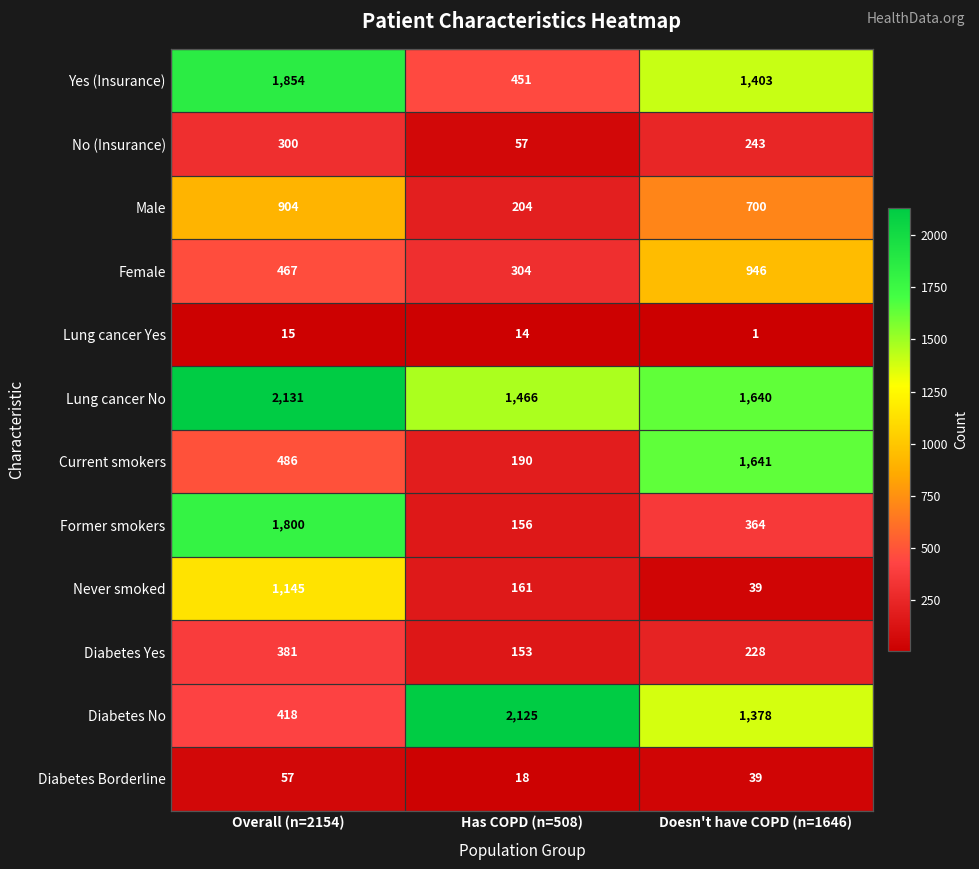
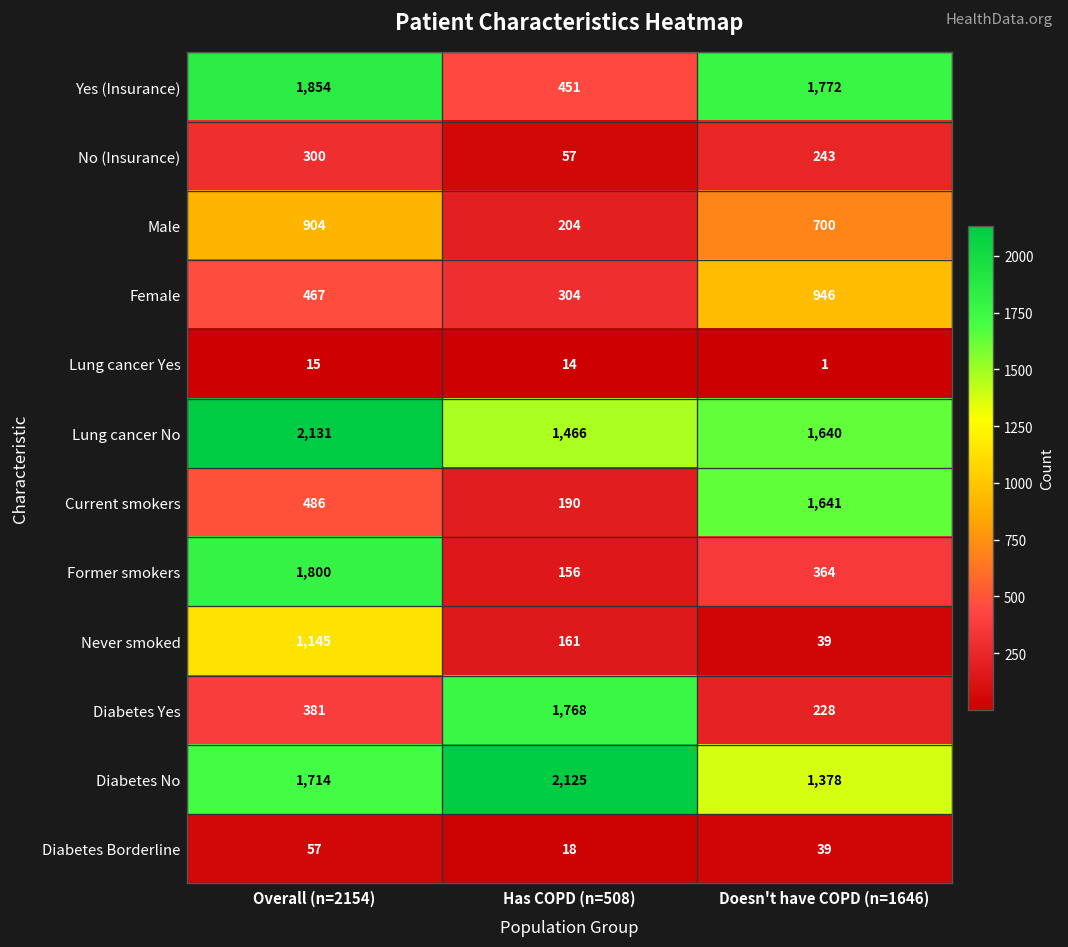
  {
    "Yes (Insurance)": {
      "Overall (n=2154)": "1,854",
      "Has COPD (n=508)": "451",
-     "Doesn't have COPD (n=1646)": "1,403"
+     "Doesn't have COPD (n=1646)": "1,772"
    },
    "No (Insurance)": {
      "Overall (n=2154)": "300",
      "Has COPD (n=508)": "57",
      "Doesn't have COPD (n=1646)": "243"
    },
    "Male": {
      "Overall (n=2154)": "904",
      "Has COPD (n=508)": "204",
      "Doesn't have COPD (n=1646)": "700"
    },
    "Female": {
      "Overall (n=2154)": "467",
      "Has COPD (n=508)": "304",
      "Doesn't have COPD (n=1646)": "946"
    },
    "Lung cancer Yes": {
      "Overall (n=2154)": "15",
      "Has COPD (n=508)": "14",
      "Doesn't have COPD (n=1646)": "1"
    },
    "Lung cancer No": {
      "Overall (n=2154)": "2,131",
      "Has COPD (n=508)": "1,466",
      "Doesn't have COPD (n=1646)": "1,640"
    },
    "Current smokers": {
      "Overall (n=2154)": "486",
      "Has COPD (n=508)": "190",
      "Doesn't have COPD (n=1646)": "1,641"
    },
    "Former smokers": {
      "Overall (n=2154)": "1,800",
      "Has COPD (n=508)": "156",
      "Doesn't have COPD (n=1646)": "364"
    },
    "Never smoked": {
      "Overall (n=2154)": "1,145",
      "Has COPD (n=508)": "161",
      "Doesn't have COPD (n=1646)": "39"
    },
    "Diabetes Yes": {
      "Overall (n=2154)": "381",
-     "Has COPD (n=508)": "153",
+     "Has COPD (n=508)": "1,768",
      "Doesn't have COPD (n=1646)": "228"
    },
    "Diabetes No": {
-     "Overall (n=2154)": "418",
+     "Overall (n=2154)": "1,714",
      "Has COPD (n=508)": "2,125",
      "Doesn't have COPD (n=1646)": "1,378"
    },
    "Diabetes Borderline": {
      "Overall (n=2154)": "57",
      "Has COPD (n=508)": "18",
      "Doesn't have COPD (n=1646)": "39"
    }
  }
